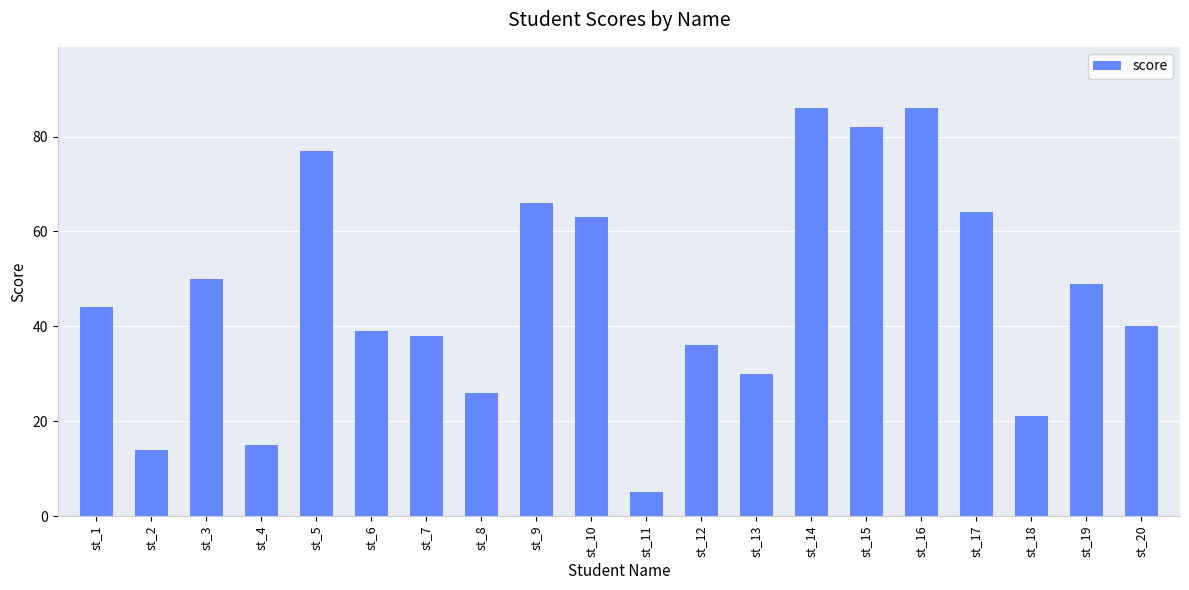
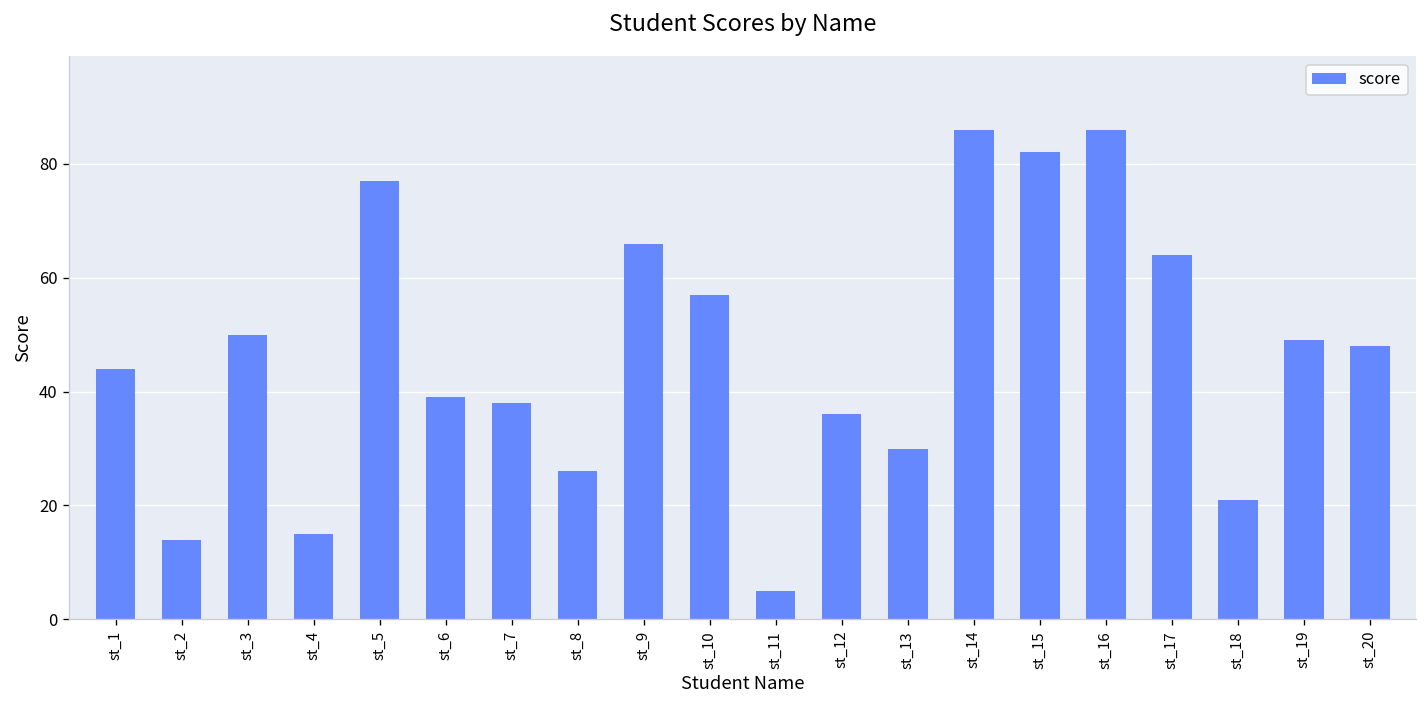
  {
    "st_1": 44,
    "st_2": 14,
    "st_3": 50,
    "st_4": 15,
    "st_5": 77,
    "st_6": 39,
    "st_7": 38,
    "st_8": 26,
    "st_9": 66,
-   "st_10": 63,
+   "st_10": 57,
    "st_11": 5,
    "st_12": 36,
    "st_13": 30,
    "st_14": 86,
    "st_15": 82,
    "st_16": 86,
    "st_17": 64,
    "st_18": 21,
    "st_19": 49,
-   "st_20": 40
+   "st_20": 48
  }
